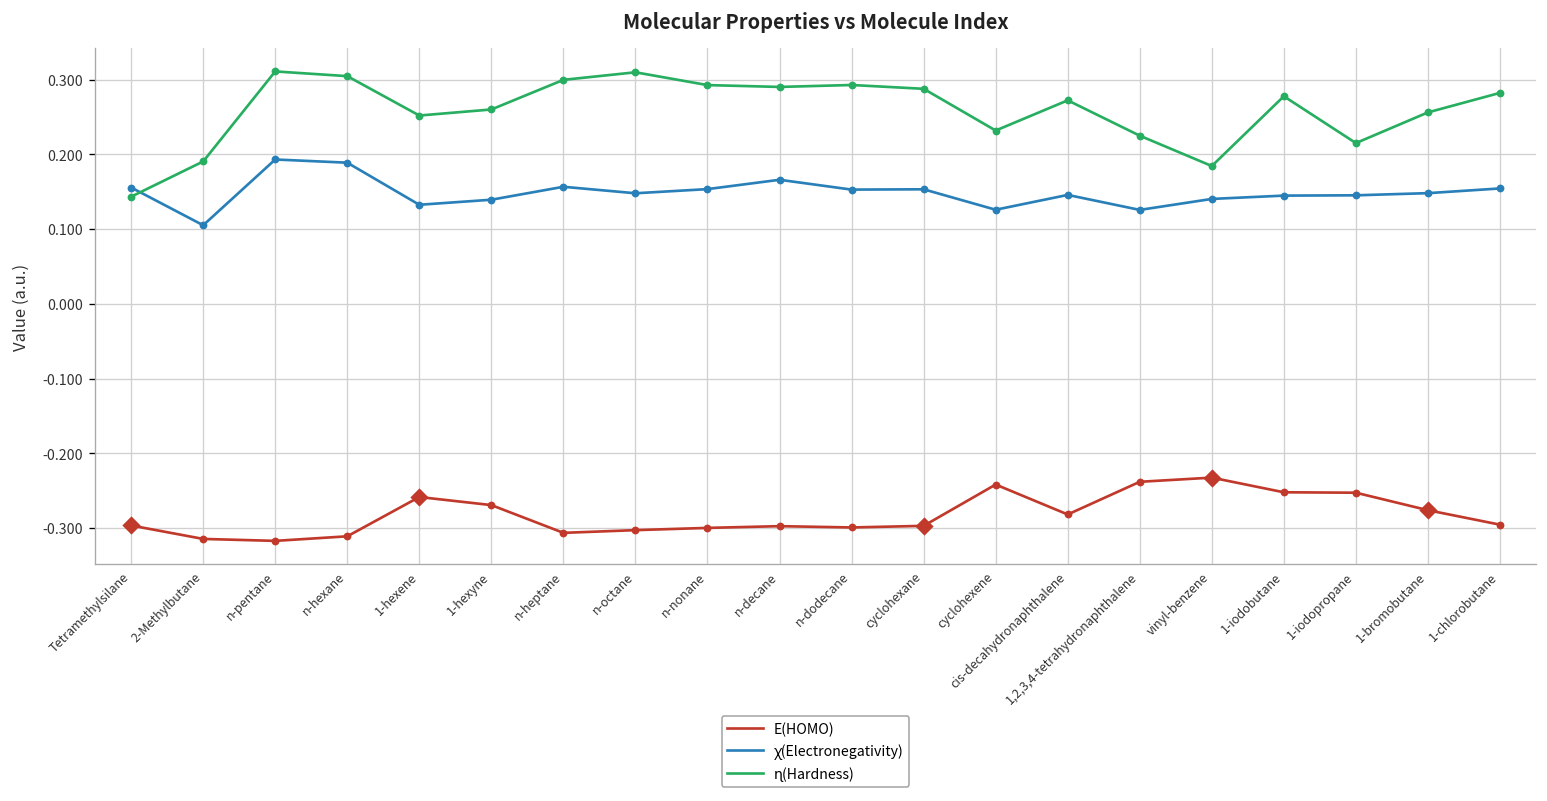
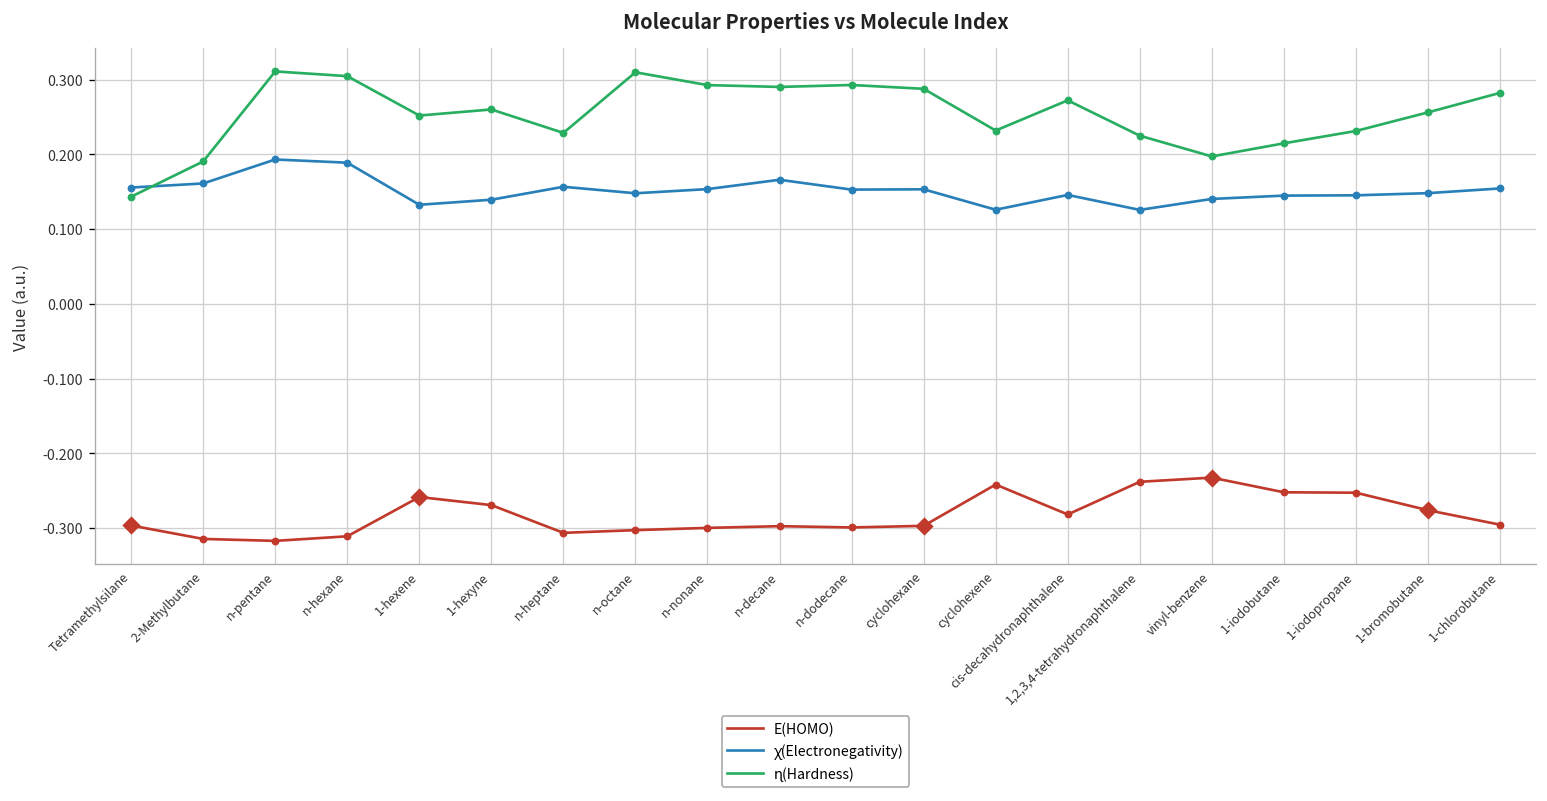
  {
    "ꭓ(Electronegativity)": {
      "Tetramethylsilane": 0.16,
-     "2-Methylbutane": 0.11,
+     "2-Methylbutane": 0.16,
      "n-pentane": 0.19,
      "n-hexane": 0.19,
      "1-hexene": 0.13,
      "1-hexyne": 0.14,
      "n-heptane": 0.16,
      "n-octane": 0.15,
      "n-nonane": 0.15,
      "n-decane": 0.17,
      "n-dodecane": 0.15,
      "cyclohexane": 0.15,
      "cyclohexene": 0.13,
      "cis-decahydronaphthalene": 0.15,
      "1,2,3,4-tetrahydronaphthalene": 0.13,
      "vinyl-benzene": 0.14,
      "1-iodobutane": 0.14,
      "1-iodopropane": 0.15,
      "1-bromobutane": 0.15,
      "1-chlorobutane": 0.15
    },
    "ɳ(Hardness)": {
      "Tetramethylsilane": 0.14,
      "2-Methylbutane": 0.19,
      "n-pentane": 0.31,
      "n-hexane": 0.30,
      "1-hexene": 0.25,
      "1-hexyne": 0.26,
-     "n-heptane": 0.30,
+     "n-heptane": 0.23,
      "n-octane": 0.31,
      "n-nonane": 0.29,
      "n-decane": 0.29,
      "n-dodecane": 0.29,
      "cyclohexane": 0.29,
      "cyclohexene": 0.23,
      "cis-decahydronaphthalene": 0.27,
      "1,2,3,4-tetrahydronaphthalene": 0.23,
-     "vinyl-benzene": 0.18,
-     "1-iodobutane": 0.28,
-     "1-iodopropane": 0.22,
+     "vinyl-benzene": 0.20,
+     "1-iodobutane": 0.21,
+     "1-iodopropane": 0.23,
      "1-bromobutane": 0.26,
      "1-chlorobutane": 0.28
    }
  }
